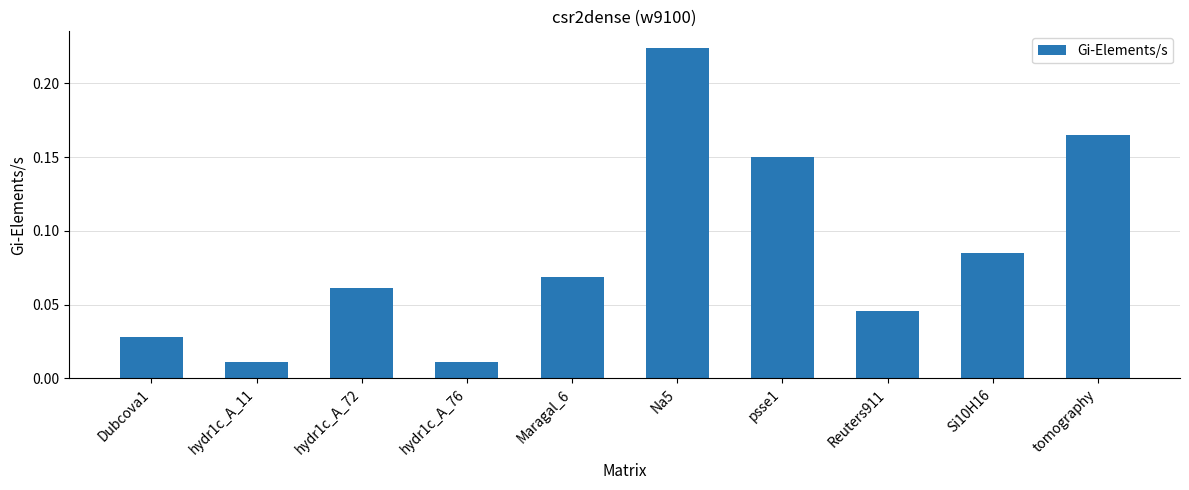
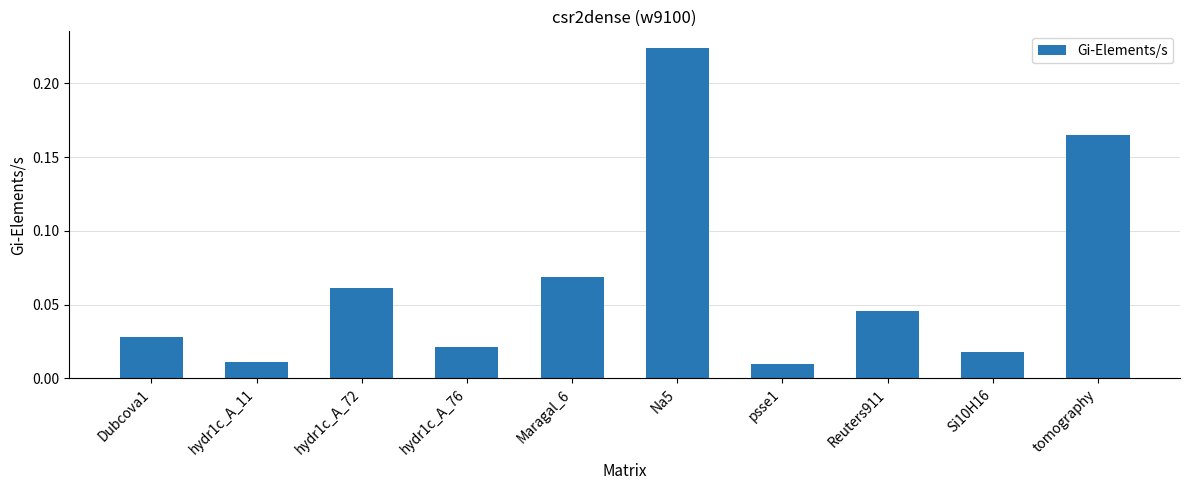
  {
    "Dubcova1": 0.028,
    "hydr1c_A_11": 0.011,
    "hydr1c_A_72": 0.061,
-   "hydr1c_A_76": 0.011,
+   "hydr1c_A_76": 0.021,
    "Maragal_6": 0.069,
    "Na5": 0.224,
-   "psse1": 0.15,
+   "psse1": 0.01,
    "Reuters911": 0.046,
-   "Si10H16": 0.085,
+   "Si10H16": 0.018,
    "tomography": 0.165
  }
